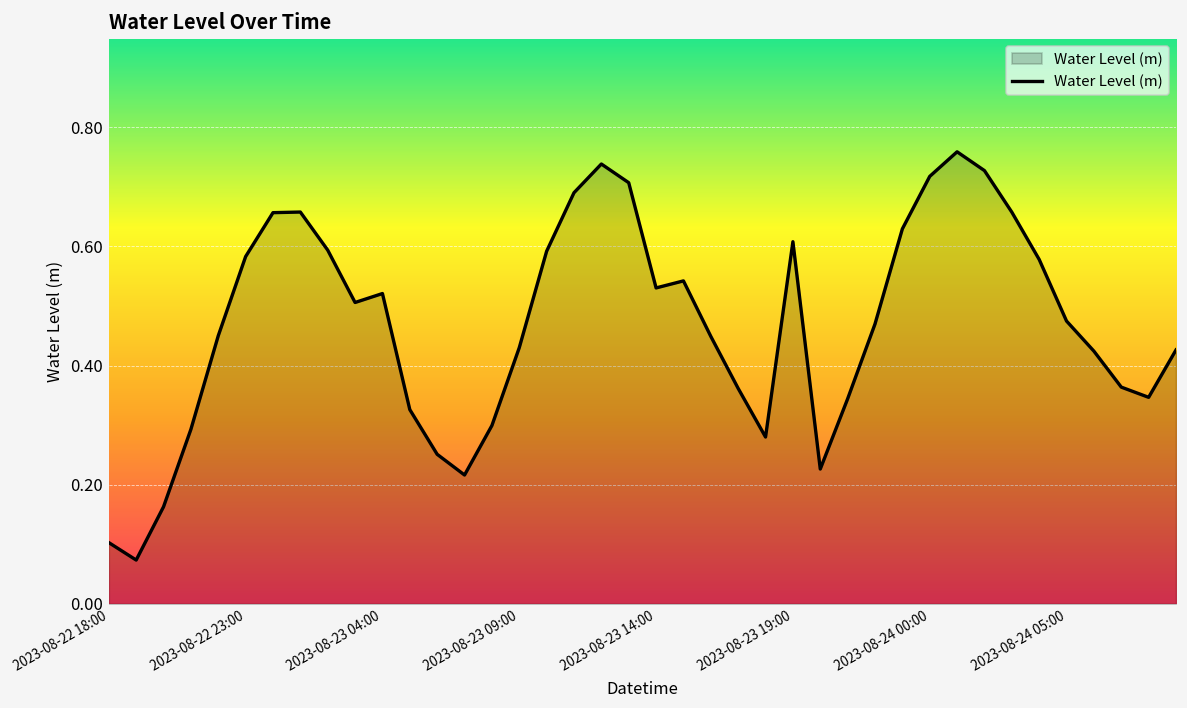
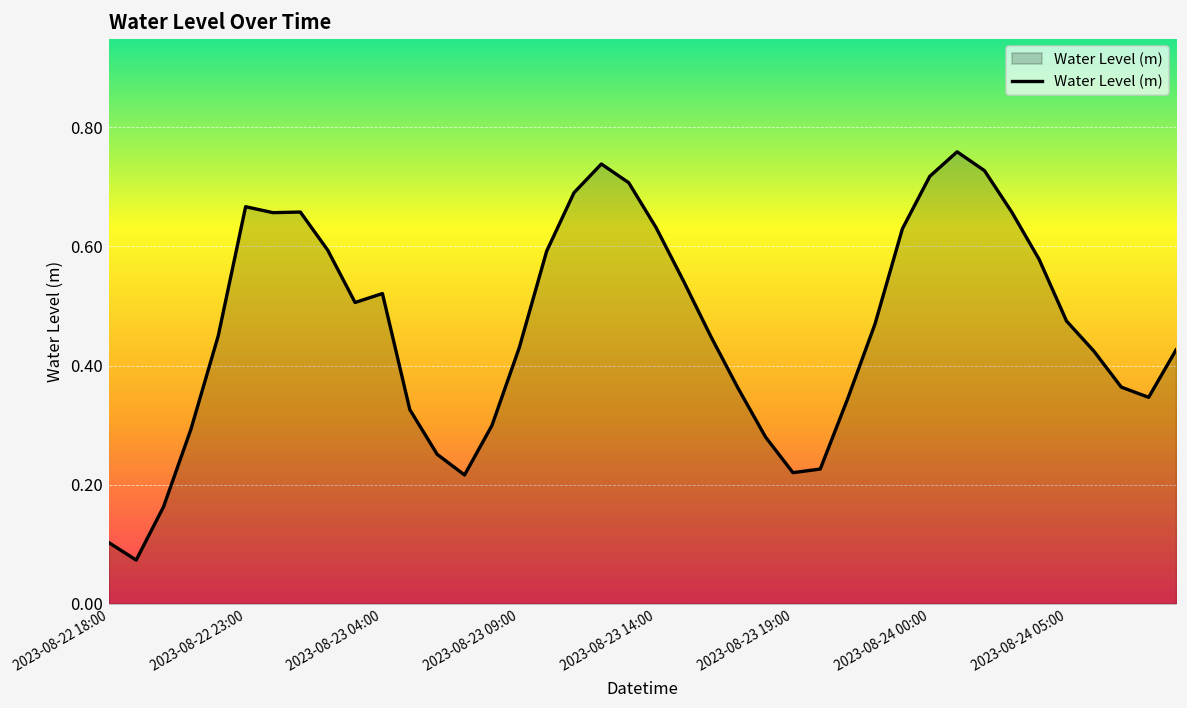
  {
    "2023-08-22 18:00": 0.10,
-   "2023-08-22 23:00": 0.58,
+   "2023-08-22 23:00": 0.67,
    "2023-08-23 04:00": 0.52,
    "2023-08-23 09:00": 0.43,
-   "2023-08-23 14:00": 0.53,
-   "2023-08-23 19:00": 0.61,
+   "2023-08-23 14:00": 0.63,
+   "2023-08-23 19:00": 0.22,
    "2023-08-24 00:00": 0.72,
    "2023-08-24 05:00": 0.47
  }
